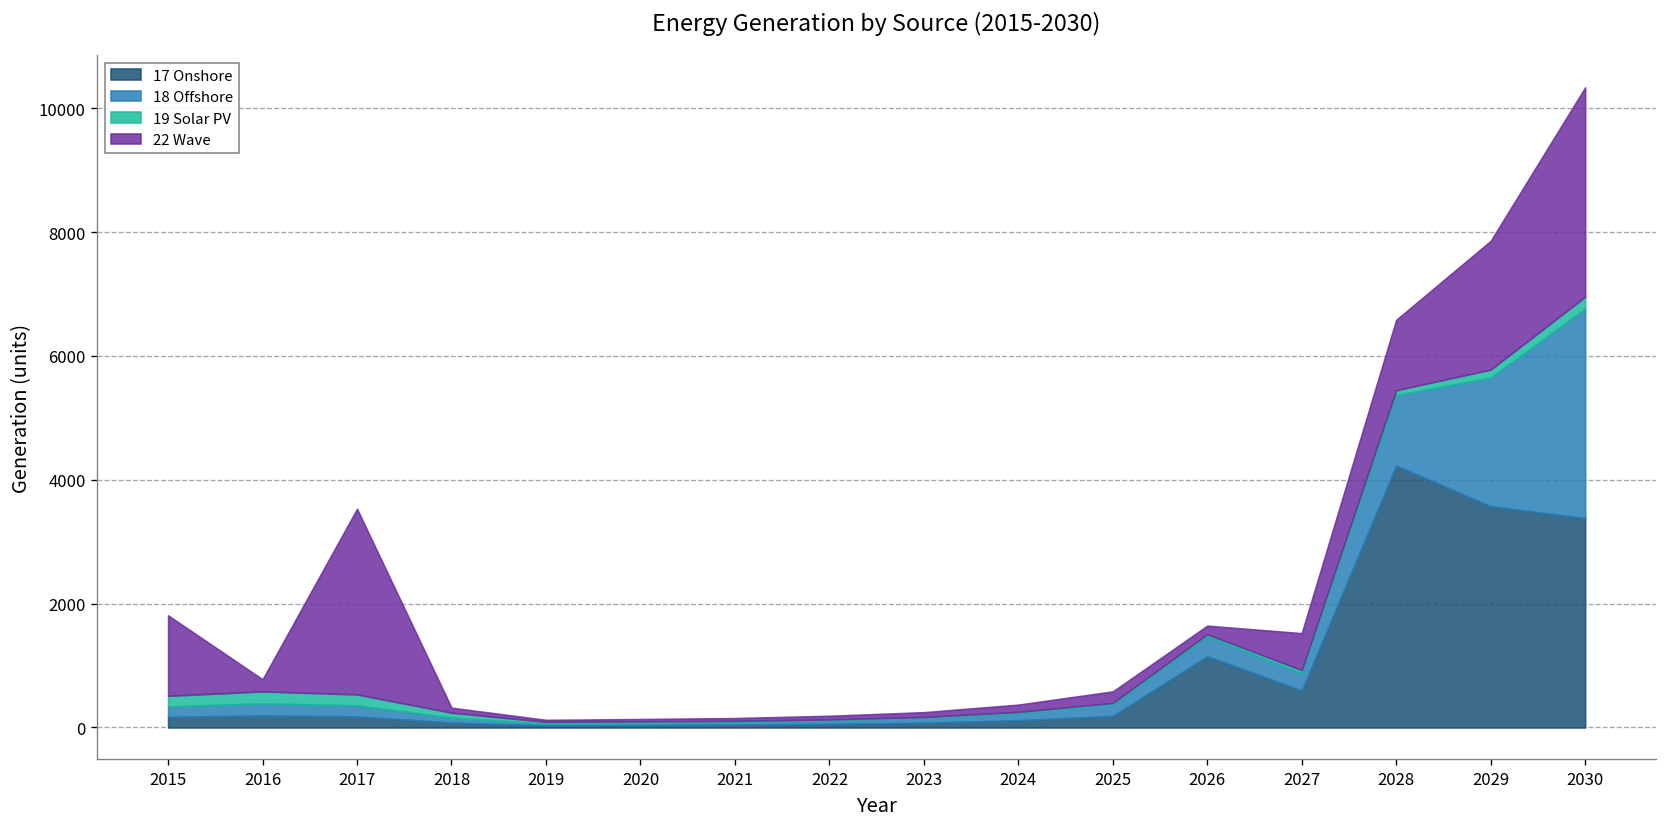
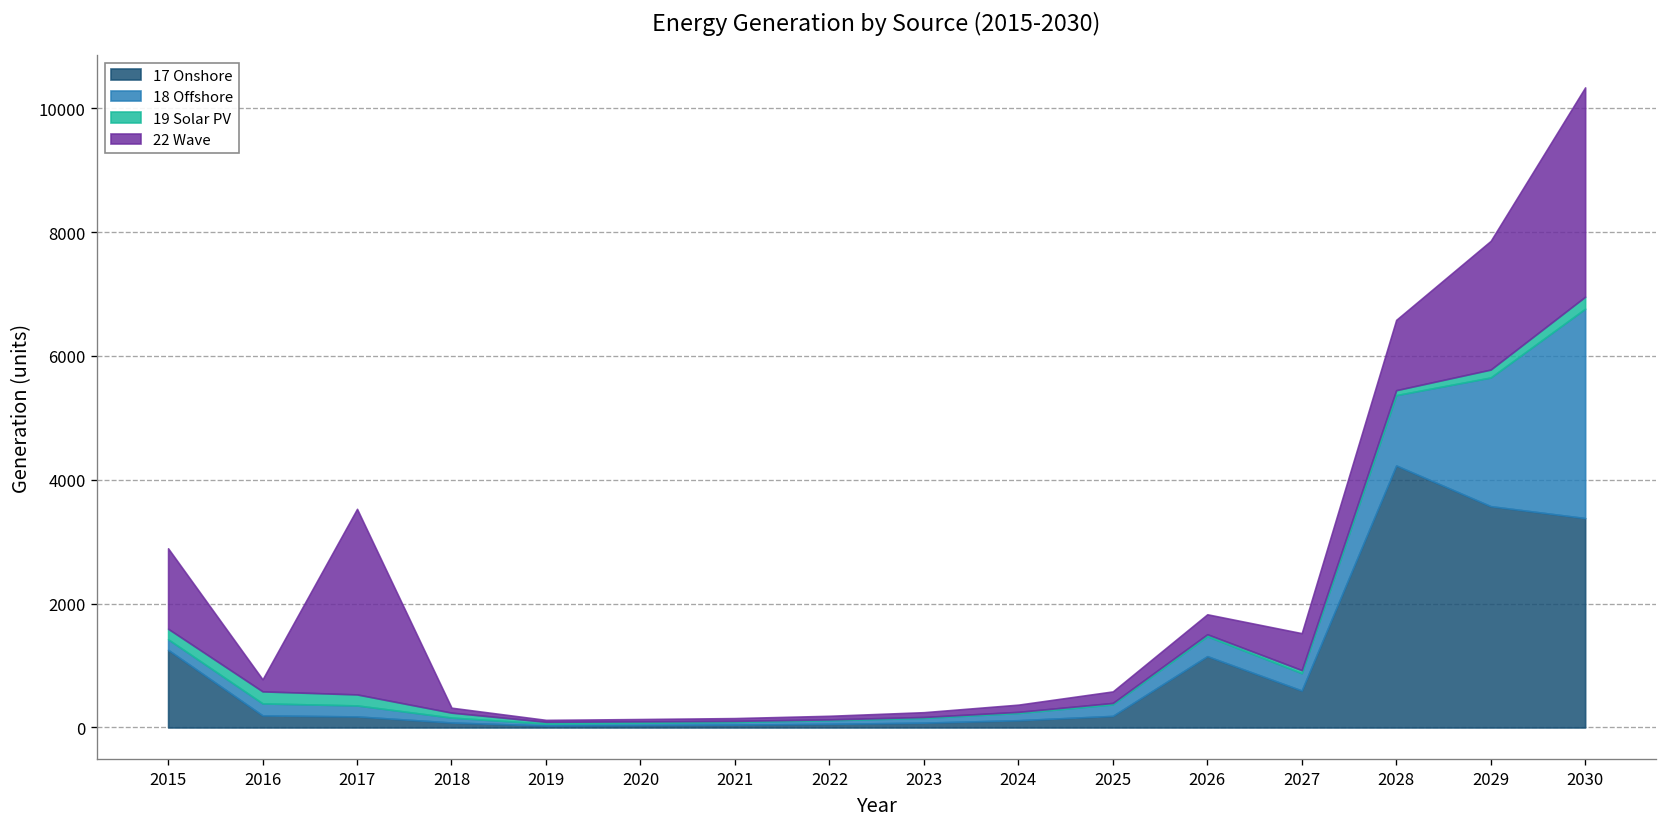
  {
    "17 Onshore": {
-     "2015": 200,
+     "2015": 1300,
      "2016": 200,
      "2017": 200,
      "2018": 100,
      "2022": 100,
      "2023": 100,
      "2024": 100,
      "2025": 200,
      "2026": 1200,
      "2027": 600,
      "2028": 4200,
      "2029": 3600,
      "2030": 3400
    },
    "18 Offshore": {
      "2015": 200,
      "2016": 200,
      "2017": 200,
      "2018": 100,
      "2027": 300,
      "2028": 1100,
      "2029": 2100,
      "2030": 3400
    },
    "19 Solar PV": {
      "2015": 200,
      "2016": 200,
      "2017": 200,
      "2018": 100,
      "2027": 0,
      "2028": 100,
      "2029": 100,
      "2030": 200
    },
    "22 Wave": {
      "2015": 1300,
      "2016": 200,
      "2017": 3000,
      "2018": 100,
      "2022": 100,
      "2023": 100,
      "2024": 100,
      "2025": 200,
-     "2026": 100,
+     "2026": 300,
      "2027": 600,
      "2028": 1100,
      "2029": 2100,
      "2030": 3400
    }
  }
